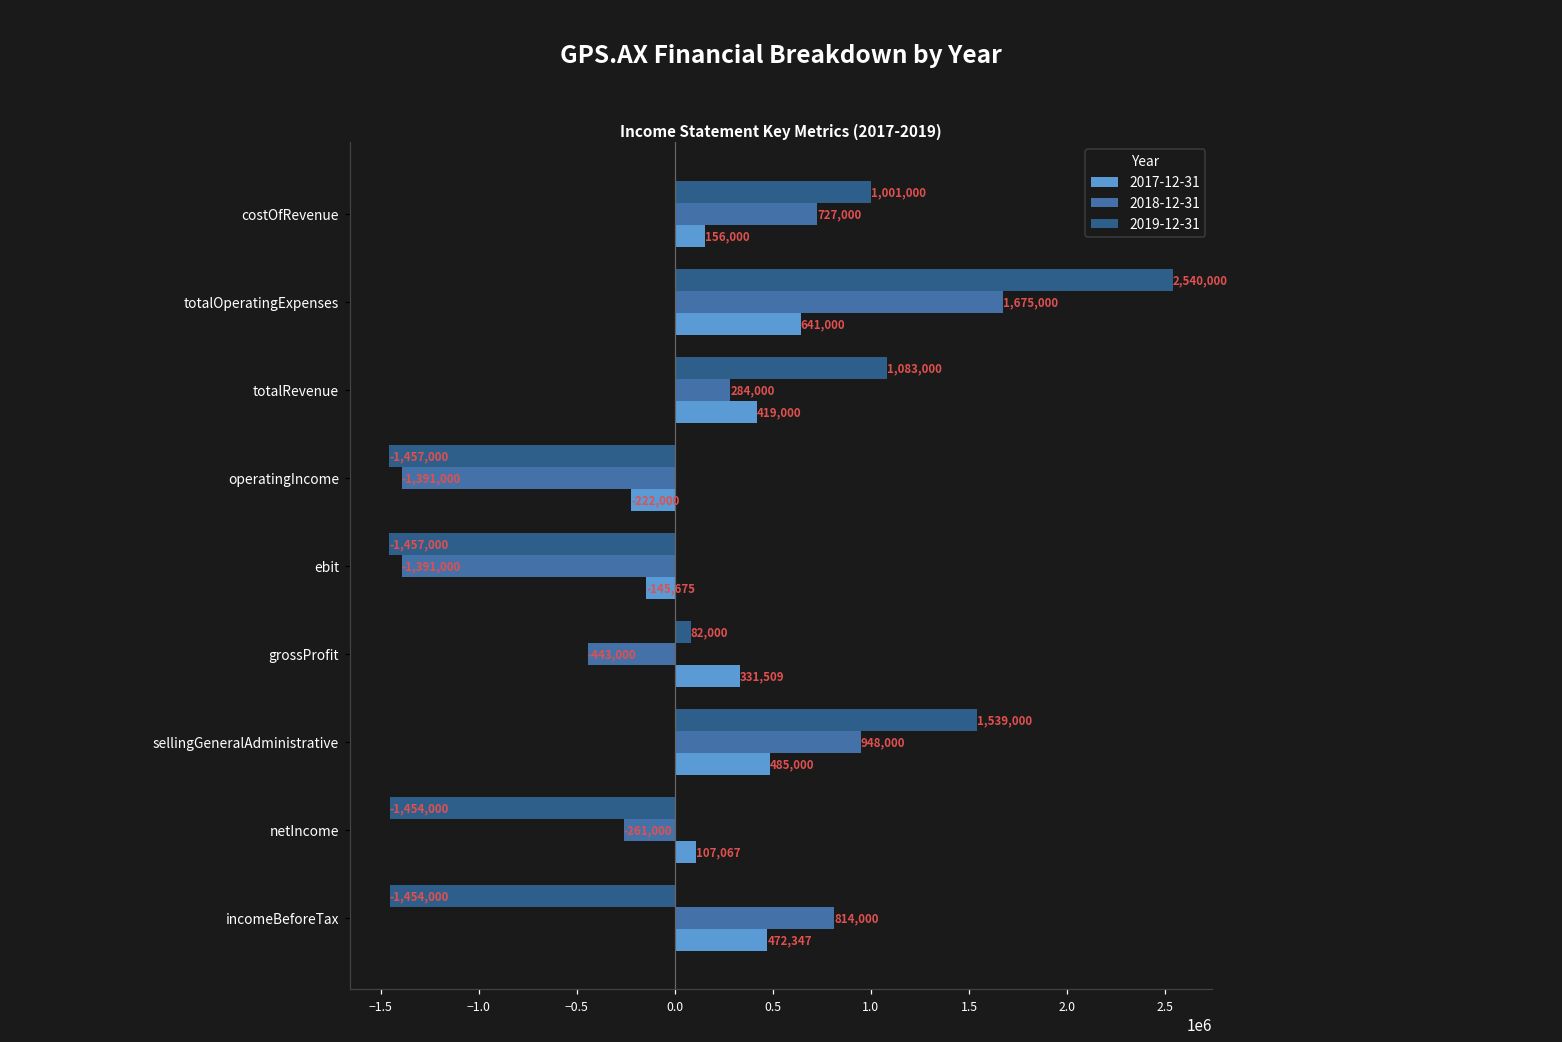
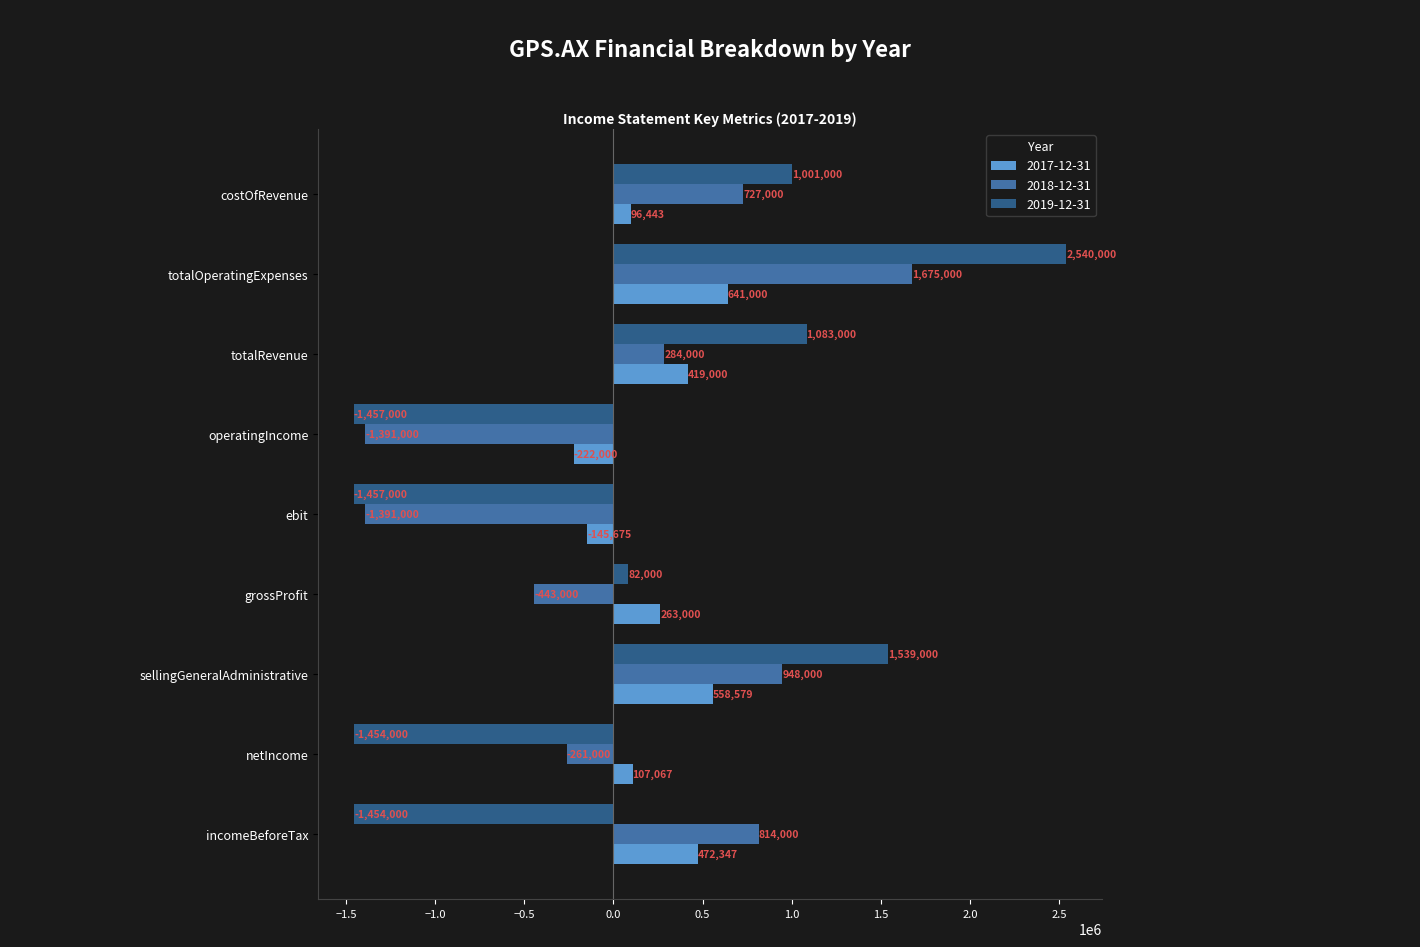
  {
    "2017-12-31": {
-     "costOfRevenue": "156,000",
+     "costOfRevenue": "96,443",
      "totalOperatingExpenses": "641,000",
      "totalRevenue": "419,000",
      "operatingIncome": "-222,000",
      "ebit": "-145,675",
-     "grossProfit": "331,509",
-     "sellingGeneralAdministrative": "485,000",
+     "grossProfit": "263,000",
+     "sellingGeneralAdministrative": "558,579",
      "netIncome": "107,067",
      "incomeBeforeTax": "472,347"
    }
  }
